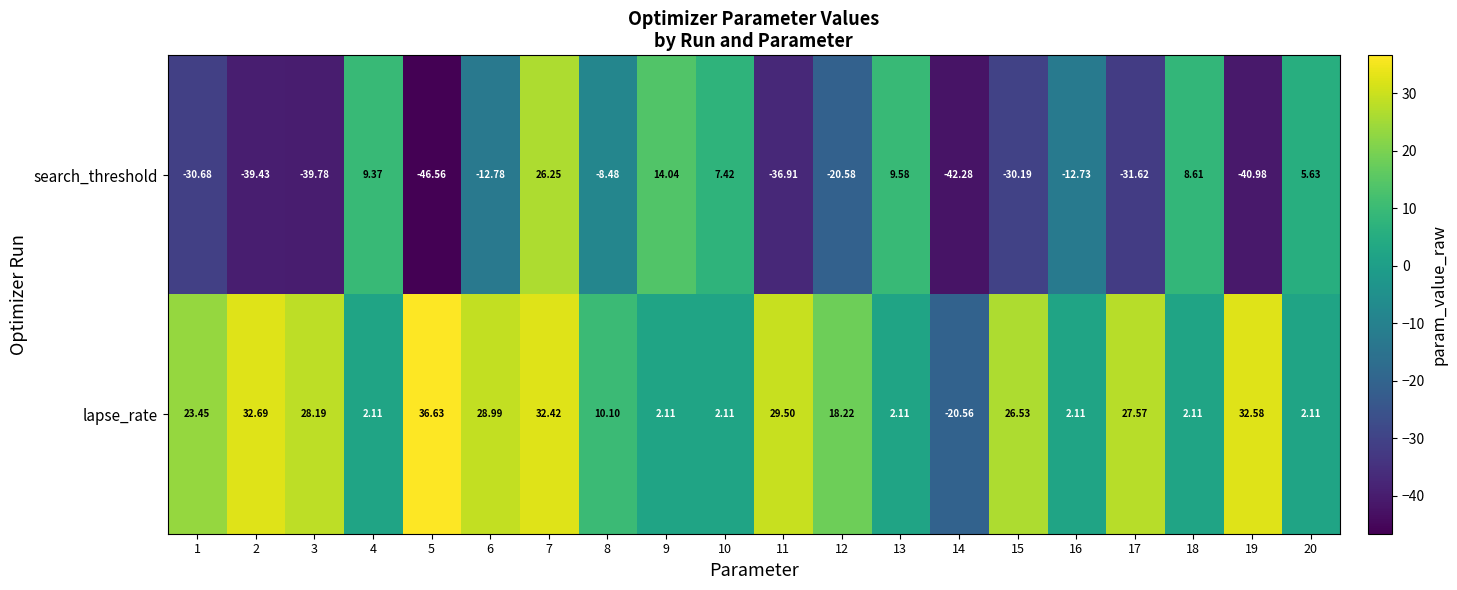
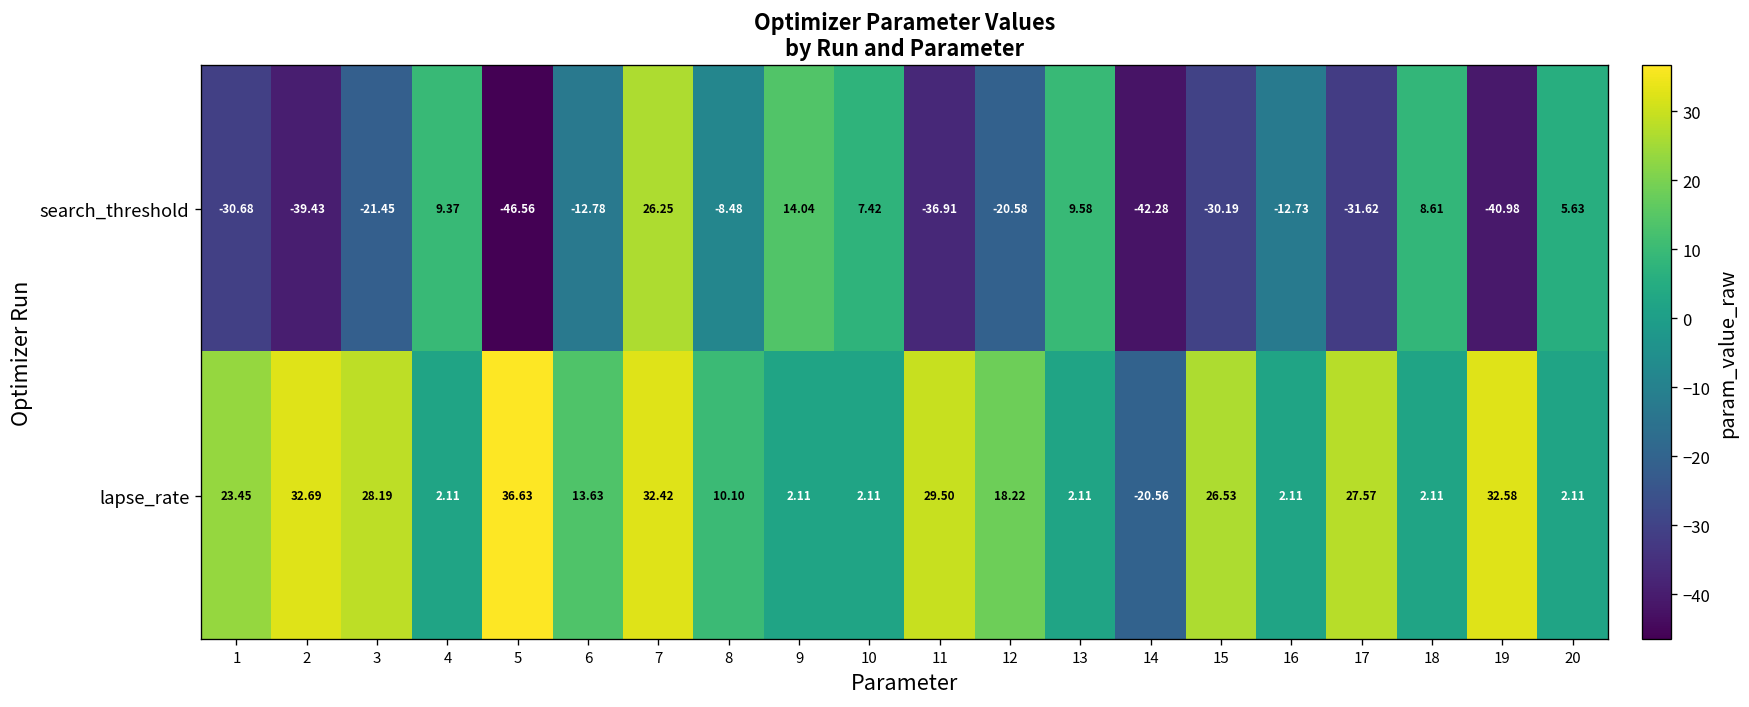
  {
    "search_threshold": {
      "1": -30.68,
      "2": -39.43,
-     "3": -39.78,
+     "3": -21.45,
      "4": 9.37,
      "5": -46.56,
      "6": -12.78,
      "7": 26.25,
      "8": -8.48,
      "9": 14.04,
      "10": 7.42,
      "11": -36.91,
      "12": -20.58,
      "13": 9.58,
      "14": -42.28,
      "15": -30.19,
      "16": -12.73,
      "17": -31.62,
      "18": 8.61,
      "19": -40.98,
      "20": 5.63
    },
    "lapse_rate": {
      "1": 23.45,
      "2": 32.69,
      "3": 28.19,
      "4": 2.11,
      "5": 36.63,
-     "6": 28.99,
+     "6": 13.63,
      "7": 32.42,
      "8": 10.10,
      "9": 2.11,
      "10": 2.11,
      "11": 29.50,
      "12": 18.22,
      "13": 2.11,
      "14": -20.56,
      "15": 26.53,
      "16": 2.11,
      "17": 27.57,
      "18": 2.11,
      "19": 32.58,
      "20": 2.11
    }
  }
